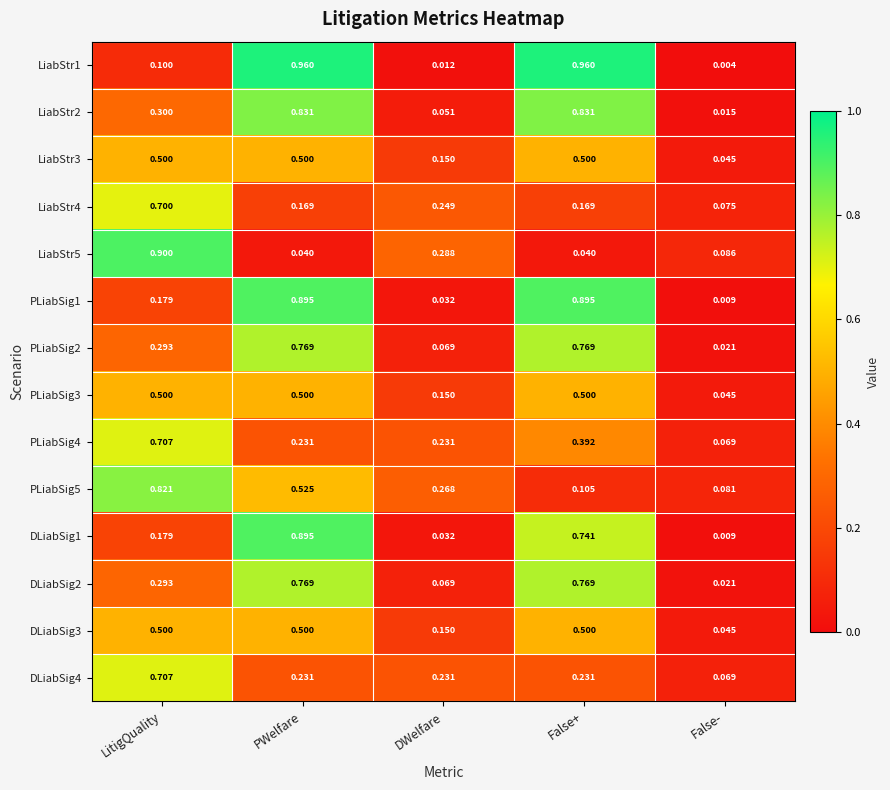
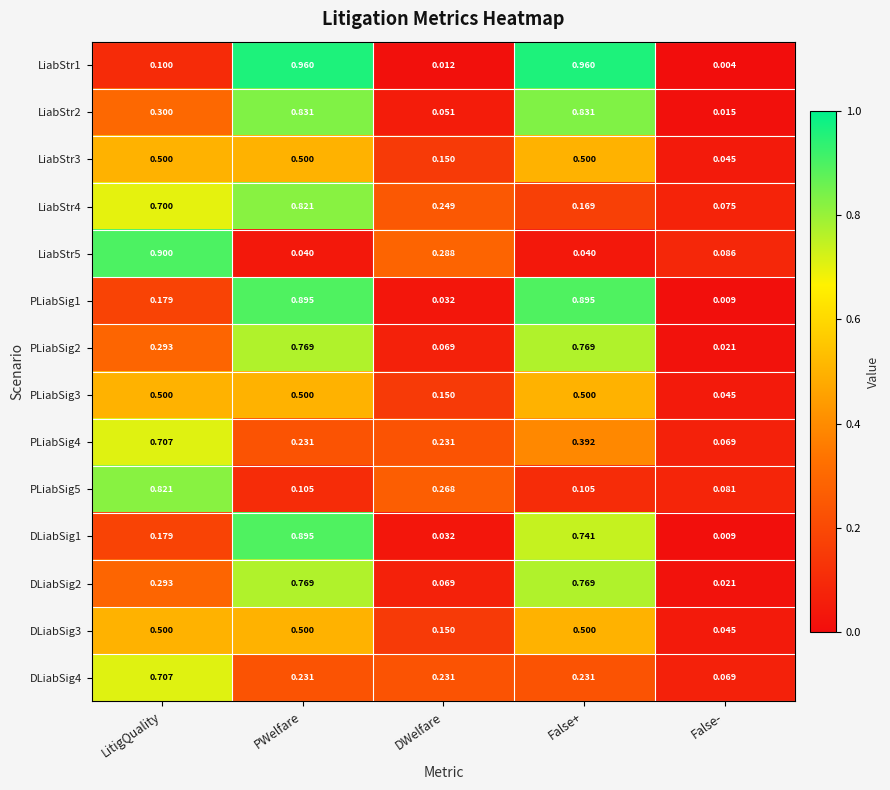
  {
    "LiabStr1": {
      "LitigQuality": 0.100,
      "PWelfare": 0.960,
      "DWelfare": 0.012,
      "False+": 0.960,
      "False-": 0.004
    },
    "LiabStr2": {
      "LitigQuality": 0.300,
      "PWelfare": 0.831,
      "DWelfare": 0.051,
      "False+": 0.831,
      "False-": 0.015
    },
    "LiabStr3": {
      "LitigQuality": 0.500,
      "PWelfare": 0.500,
      "DWelfare": 0.150,
      "False+": 0.500,
      "False-": 0.045
    },
    "LiabStr4": {
      "LitigQuality": 0.700,
-     "PWelfare": 0.169,
+     "PWelfare": 0.821,
      "DWelfare": 0.249,
      "False+": 0.169,
      "False-": 0.075
    },
    "LiabStr5": {
      "LitigQuality": 0.900,
      "PWelfare": 0.040,
      "DWelfare": 0.288,
      "False+": 0.040,
      "False-": 0.086
    },
    "PLiabSig1": {
      "LitigQuality": 0.179,
      "PWelfare": 0.895,
      "DWelfare": 0.032,
      "False+": 0.895,
      "False-": 0.009
    },
    "PLiabSig2": {
      "LitigQuality": 0.293,
      "PWelfare": 0.769,
      "DWelfare": 0.069,
      "False+": 0.769,
      "False-": 0.021
    },
    "PLiabSig3": {
      "LitigQuality": 0.500,
      "PWelfare": 0.500,
      "DWelfare": 0.150,
      "False+": 0.500,
      "False-": 0.045
    },
    "PLiabSig4": {
      "LitigQuality": 0.707,
      "PWelfare": 0.231,
      "DWelfare": 0.231,
      "False+": 0.392,
      "False-": 0.069
    },
    "PLiabSig5": {
      "LitigQuality": 0.821,
-     "PWelfare": 0.525,
+     "PWelfare": 0.105,
      "DWelfare": 0.268,
      "False+": 0.105,
      "False-": 0.081
    },
    "DLiabSig1": {
      "LitigQuality": 0.179,
      "PWelfare": 0.895,
      "DWelfare": 0.032,
      "False+": 0.741,
      "False-": 0.009
    },
    "DLiabSig2": {
      "LitigQuality": 0.293,
      "PWelfare": 0.769,
      "DWelfare": 0.069,
      "False+": 0.769,
      "False-": 0.021
    },
    "DLiabSig3": {
      "LitigQuality": 0.500,
      "PWelfare": 0.500,
      "DWelfare": 0.150,
      "False+": 0.500,
      "False-": 0.045
    },
    "DLiabSig4": {
      "LitigQuality": 0.707,
      "PWelfare": 0.231,
      "DWelfare": 0.231,
      "False+": 0.231,
      "False-": 0.069
    }
  }
